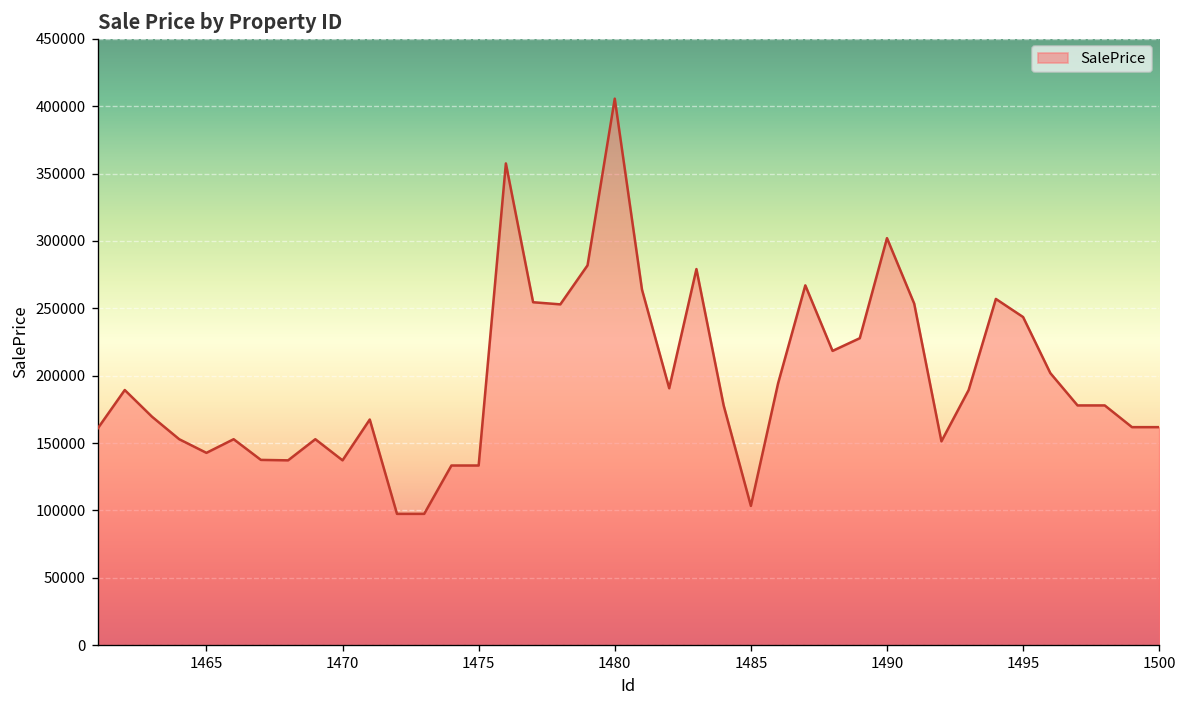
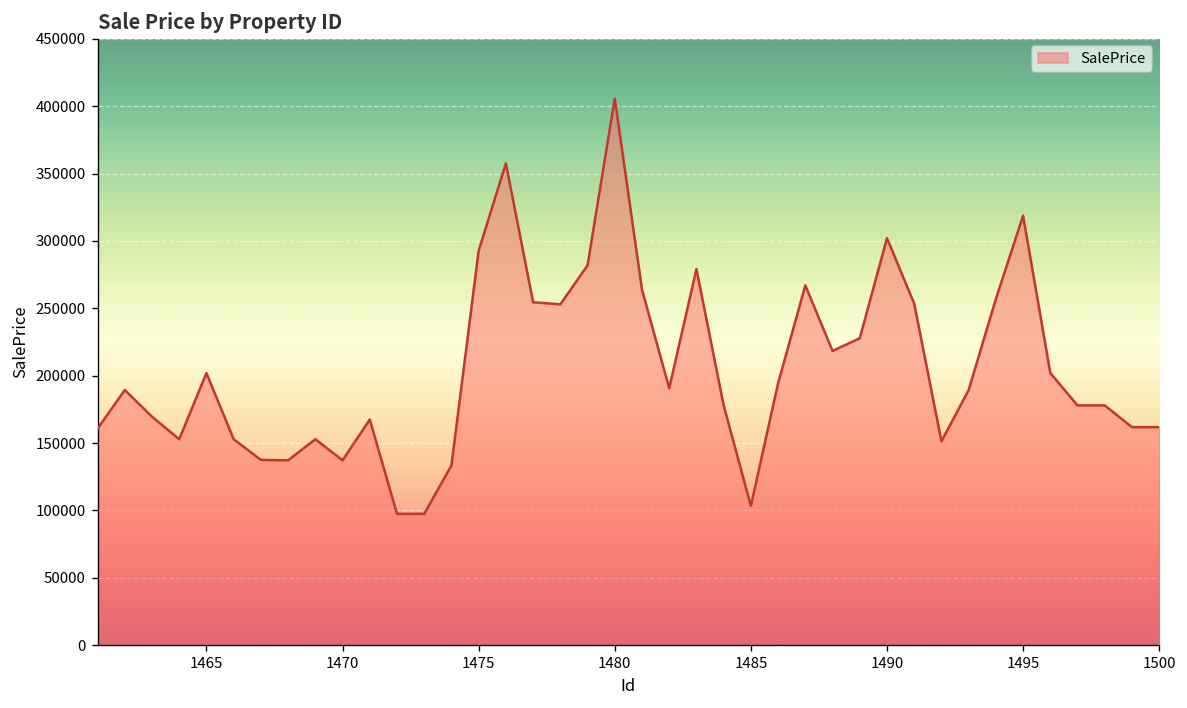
  {
-   "1465": 143000,
+   "1465": 202000,
    "1470": 137000,
-   "1475": 133000,
+   "1475": 293000,
    "1480": 406000,
    "1485": 103000,
    "1490": 302000,
-   "1495": 244000,
+   "1495": 319000,
    "1500": 162000
  }
